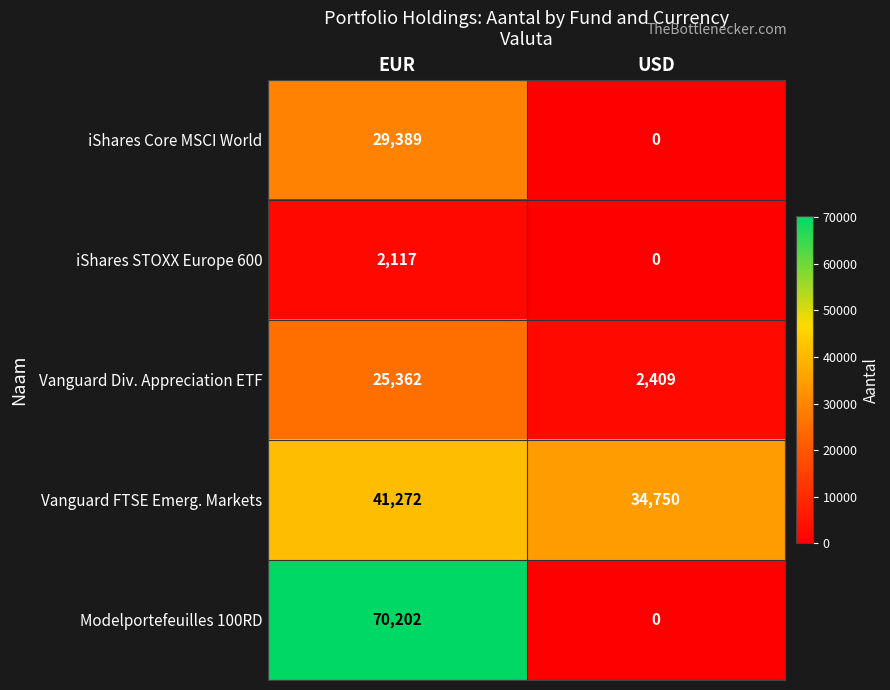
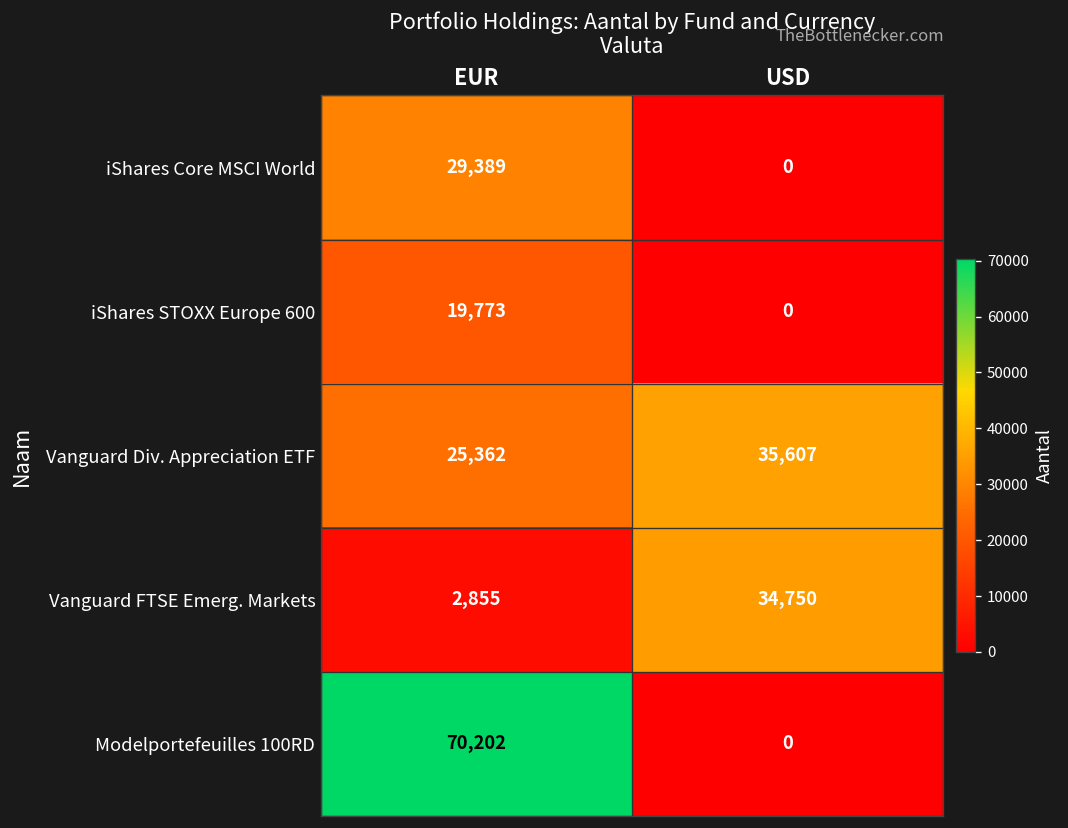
  {
    "iShares Core MSCI World": {
      "EUR": "29,389",
      "USD": "0"
    },
    "iShares STOXX Europe 600": {
-     "EUR": "2,117",
+     "EUR": "19,773",
      "USD": "0"
    },
    "Vanguard Div. Appreciation ETF": {
      "EUR": "25,362",
-     "USD": "2,409"
+     "USD": "35,607"
    },
    "Vanguard FTSE Emerg. Markets": {
-     "EUR": "41,272",
+     "EUR": "2,855",
      "USD": "34,750"
    },
    "Modelportefeuilles 100RD": {
      "EUR": "70,202",
      "USD": "0"
    }
  }
